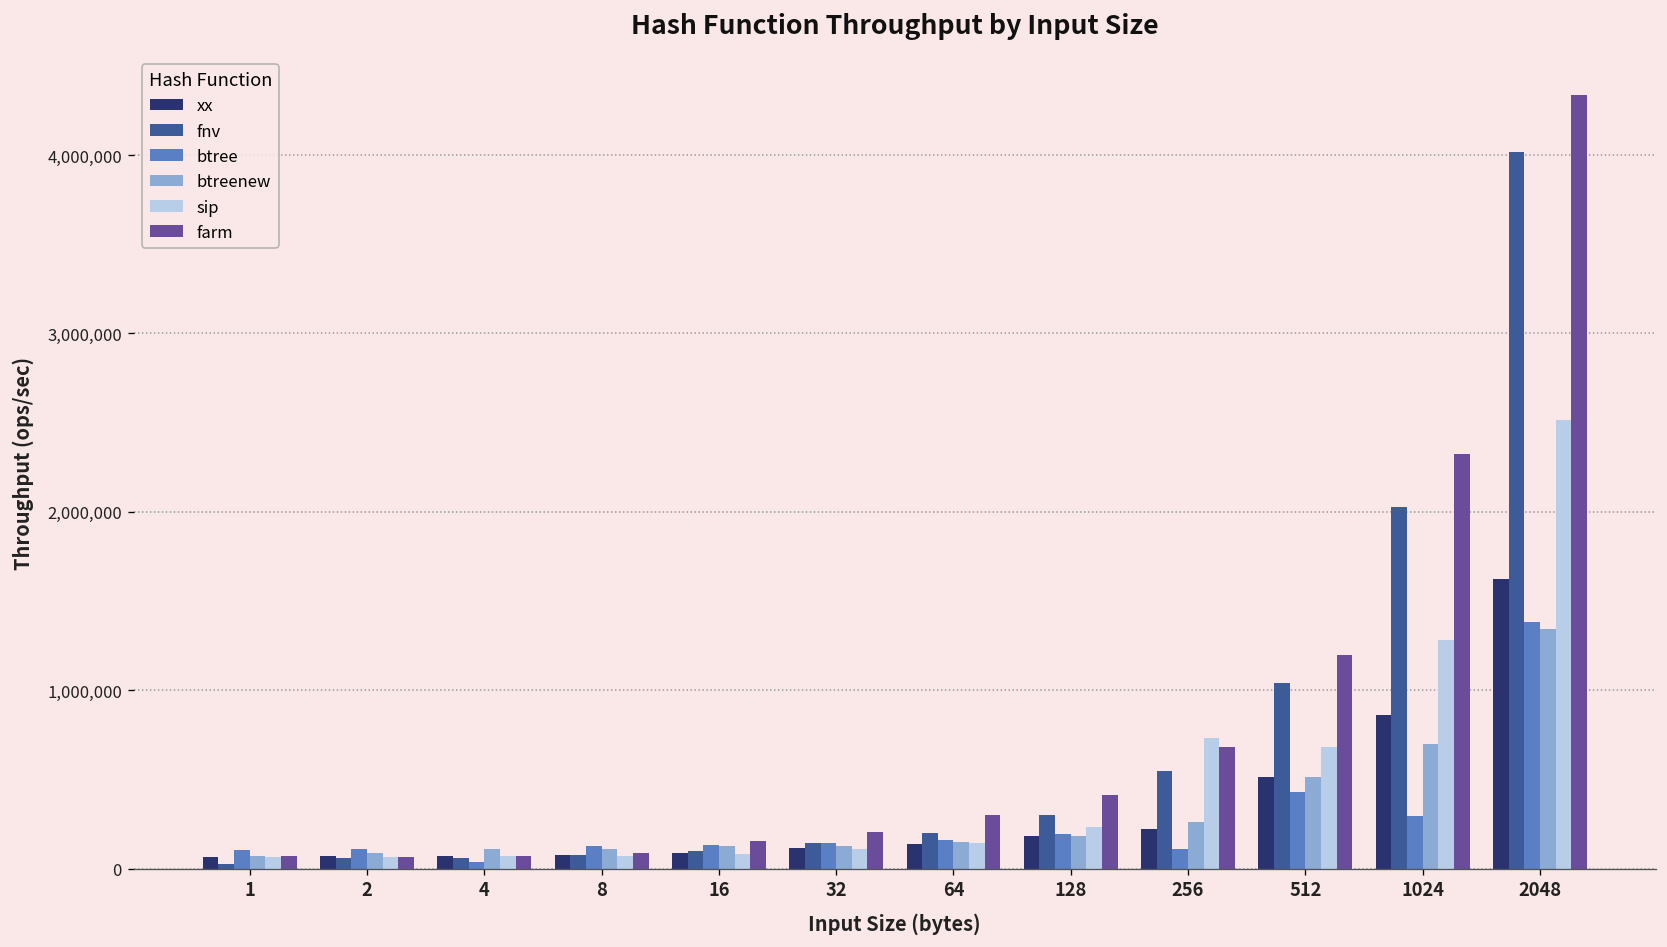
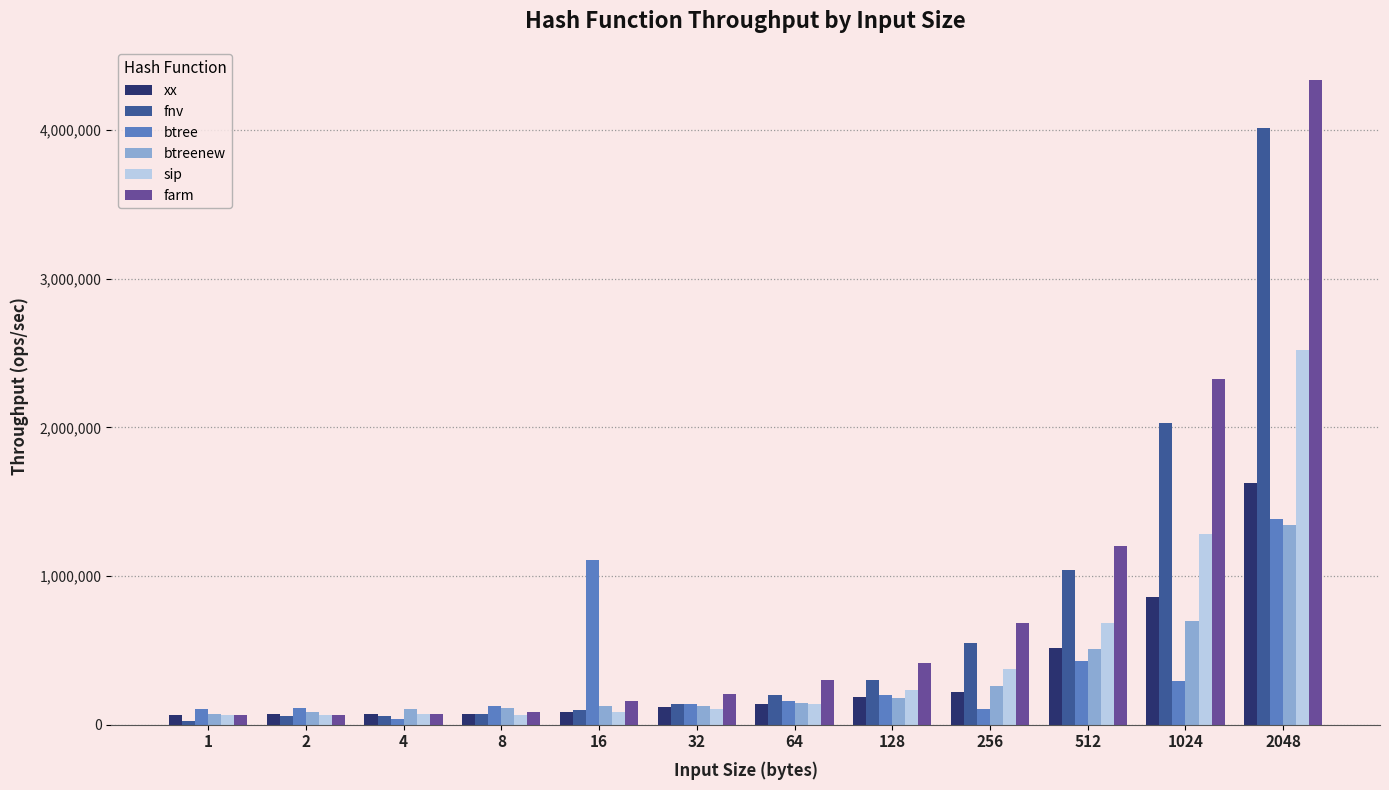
  {
    "xx": {
      "1": "70,000",
      "2": "70,000",
      "4": "70,000",
      "8": "70,000",
      "16": "90,000",
      "32": "120,000",
      "64": "140,000",
      "128": "180,000",
      "256": "220,000",
      "512": "510,000",
      "1024": "860,000",
      "2048": "1,620,000"
    },
    "btree": {
      "1": "100,000",
      "2": "110,000",
      "4": "40,000",
      "8": "130,000",
-     "16": "130,000",
+     "16": "1,110,000",
      "32": "140,000",
      "64": "160,000",
      "128": "200,000",
      "256": "110,000",
      "512": "430,000",
      "1024": "290,000",
      "2048": "1,380,000"
    },
    "btreenew": {
      "1": "70,000",
      "2": "80,000",
      "4": "110,000",
      "8": "110,000",
      "16": "120,000",
      "32": "130,000",
      "64": "150,000",
      "128": "180,000",
      "256": "260,000",
      "512": "510,000",
      "1024": "700,000",
      "2048": "1,340,000"
    },
    "sip": {
      "1": "60,000",
      "2": "70,000",
      "4": "70,000",
      "8": "70,000",
      "16": "80,000",
      "32": "110,000",
      "64": "140,000",
      "128": "230,000",
-     "256": "730,000",
+     "256": "380,000",
      "512": "680,000",
      "1024": "1,280,000",
      "2048": "2,520,000"
    }
  }
